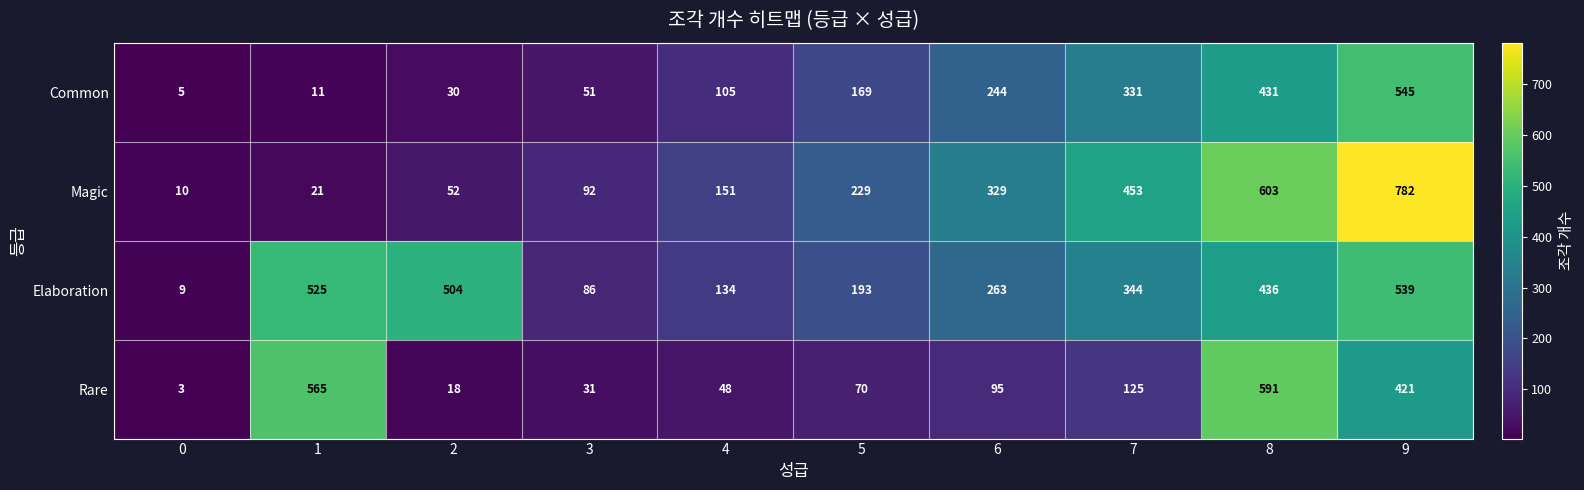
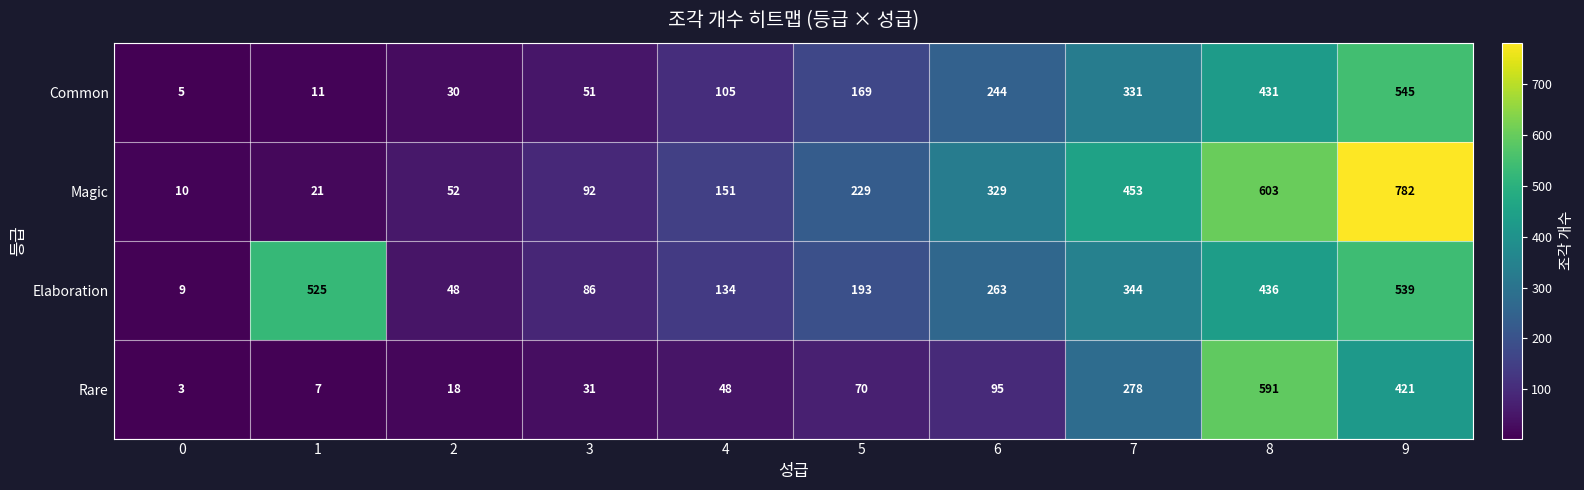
  {
    "Common": {
      "0": 5,
      "1": 11,
      "2": 30,
      "3": 51,
      "4": 105,
      "5": 169,
      "6": 244,
      "7": 331,
      "8": 431,
      "9": 545
    },
    "Magic": {
      "0": 10,
      "1": 21,
      "2": 52,
      "3": 92,
      "4": 151,
      "5": 229,
      "6": 329,
      "7": 453,
      "8": 603,
      "9": 782
    },
    "Elaboration": {
      "0": 9,
      "1": 525,
-     "2": 504,
+     "2": 48,
      "3": 86,
      "4": 134,
      "5": 193,
      "6": 263,
      "7": 344,
      "8": 436,
      "9": 539
    },
    "Rare": {
      "0": 3,
-     "1": 565,
+     "1": 7,
      "2": 18,
      "3": 31,
      "4": 48,
      "5": 70,
      "6": 95,
-     "7": 125,
+     "7": 278,
      "8": 591,
      "9": 421
    }
  }
